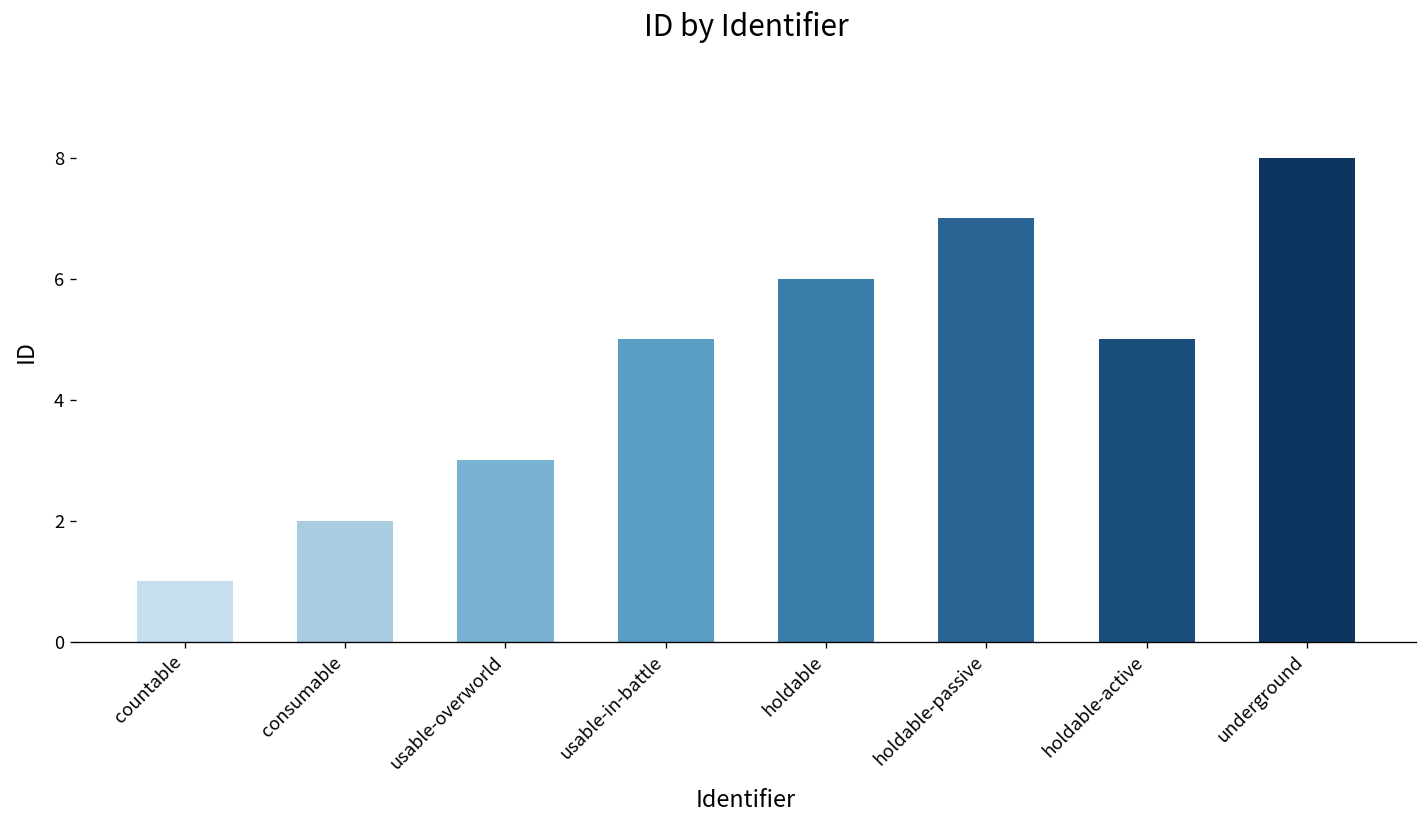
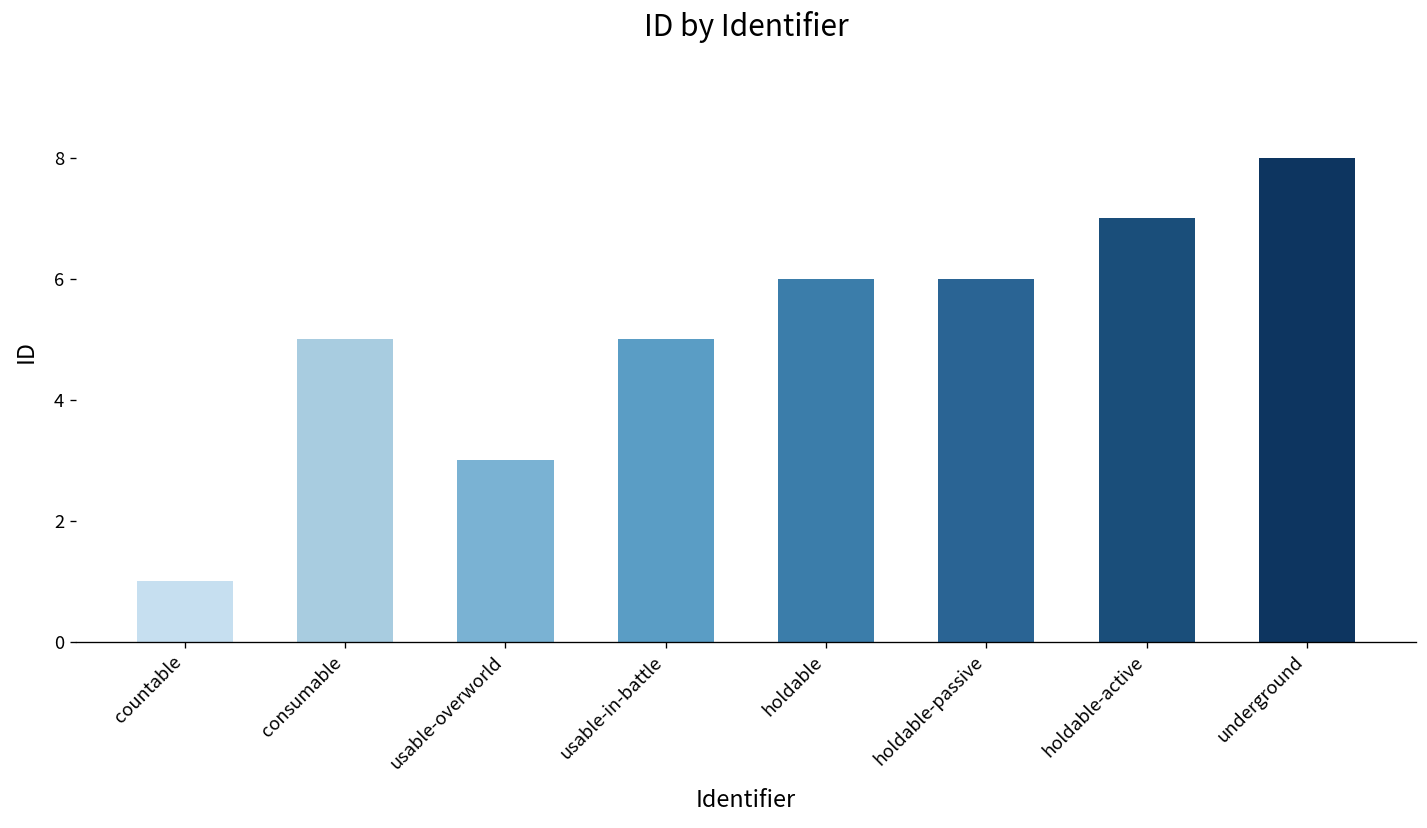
  {
    "countable": 1,
-   "consumable": 2,
+   "consumable": 5,
    "usable-overworld": 3,
    "usable-in-battle": 5,
    "holdable": 6,
-   "holdable-passive": 7,
-   "holdable-active": 5,
+   "holdable-passive": 6,
+   "holdable-active": 7,
    "underground": 8
  }
